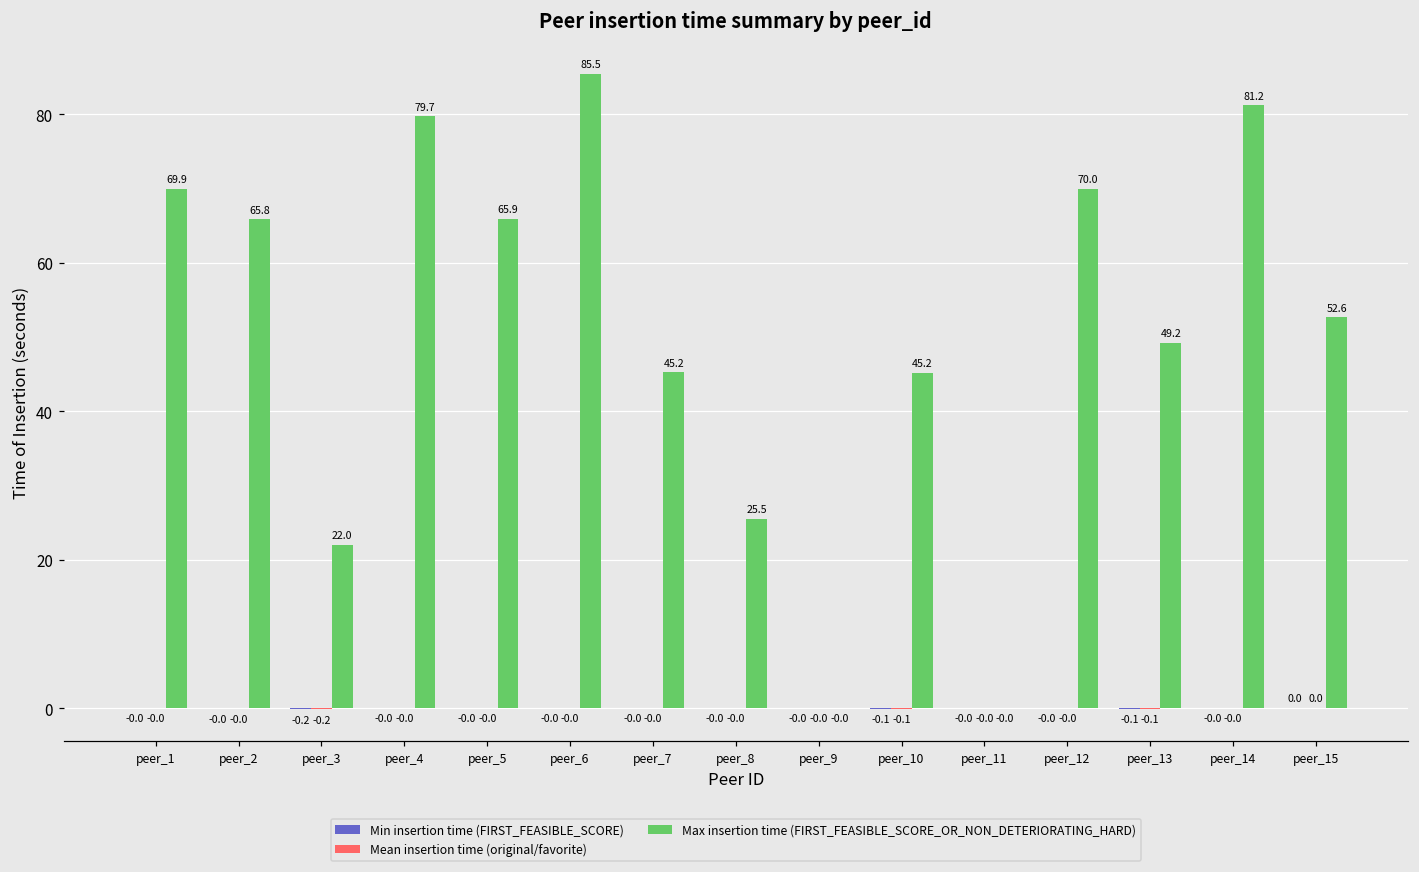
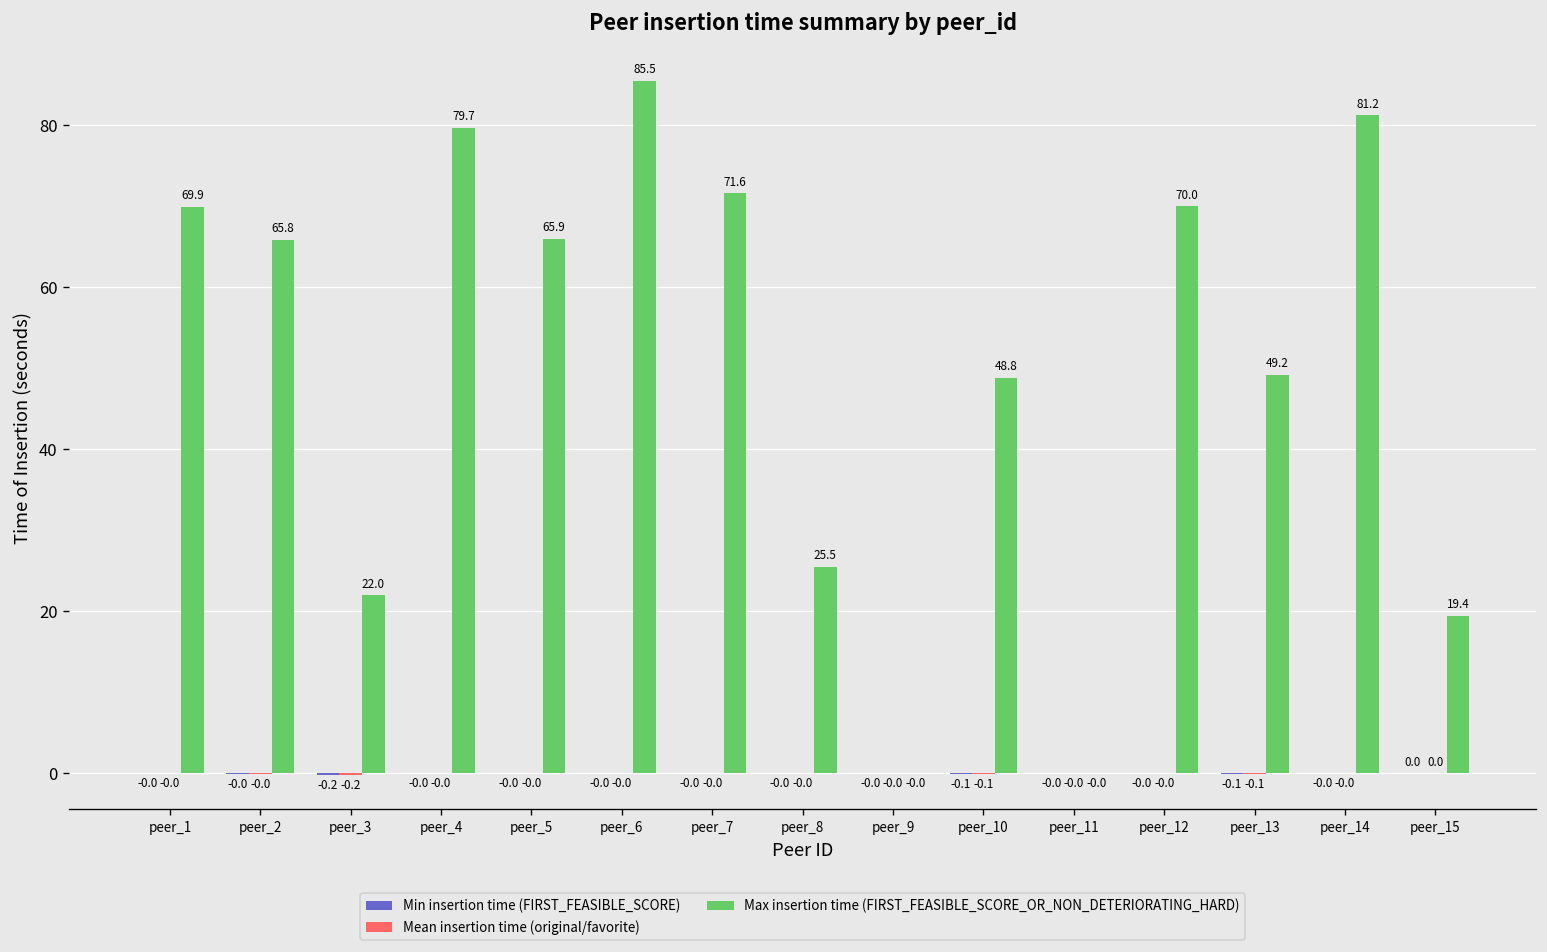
  {
    "Min insertion time (FIRST_FEASIBLE_SCORE)": {
      "peer_1": -0.0,
      "peer_2": -0.0,
      "peer_3": -0.2,
      "peer_4": -0.0,
      "peer_5": -0.0,
      "peer_6": -0.0,
      "peer_7": -0.0,
      "peer_8": -0.0,
      "peer_9": -0.0,
      "peer_10": -0.1,
      "peer_11": -0.0,
      "peer_12": -0.0,
      "peer_13": -0.1,
      "peer_14": -0.0,
      "peer_15": 0.0
    },
    "Mean insertion time (original/favorite)": {
      "peer_1": -0.0,
      "peer_2": -0.0,
      "peer_3": -0.2,
      "peer_4": -0.0,
      "peer_5": -0.0,
      "peer_6": -0.0,
      "peer_7": -0.0,
      "peer_8": -0.0,
      "peer_9": -0.0,
      "peer_10": -0.1,
      "peer_11": -0.0,
      "peer_12": -0.0,
      "peer_13": -0.1,
      "peer_14": -0.0,
      "peer_15": 0.0
    },
    "Max insertion time (FIRST_FEASIBLE_SCORE_OR_NON_DETERIORATING_HARD)": {
      "peer_1": 69.9,
      "peer_2": 65.8,
      "peer_3": 22.0,
      "peer_4": 79.7,
      "peer_5": 65.9,
      "peer_6": 85.5,
-     "peer_7": 45.2,
+     "peer_7": 71.6,
      "peer_8": 25.5,
      "peer_9": -0.0,
-     "peer_10": 45.2,
+     "peer_10": 48.8,
      "peer_11": -0.0,
      "peer_12": 70.0,
      "peer_13": 49.2,
      "peer_14": 81.2,
-     "peer_15": 52.6
+     "peer_15": 19.4
    }
  }
